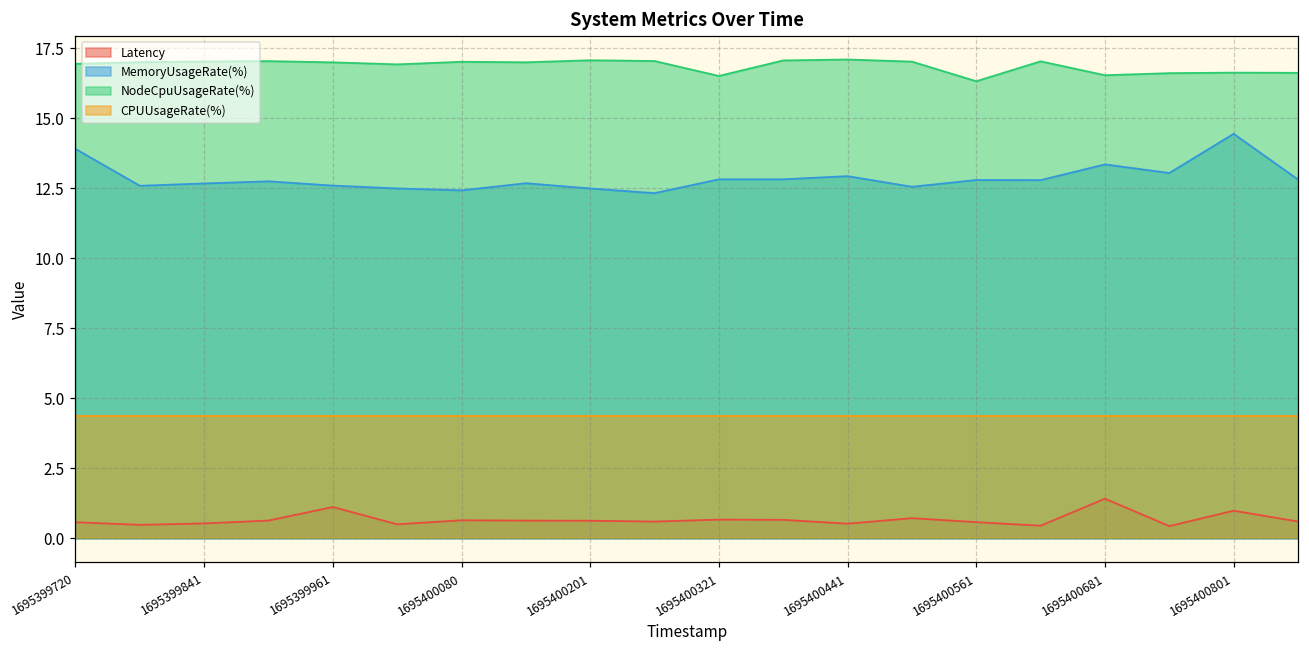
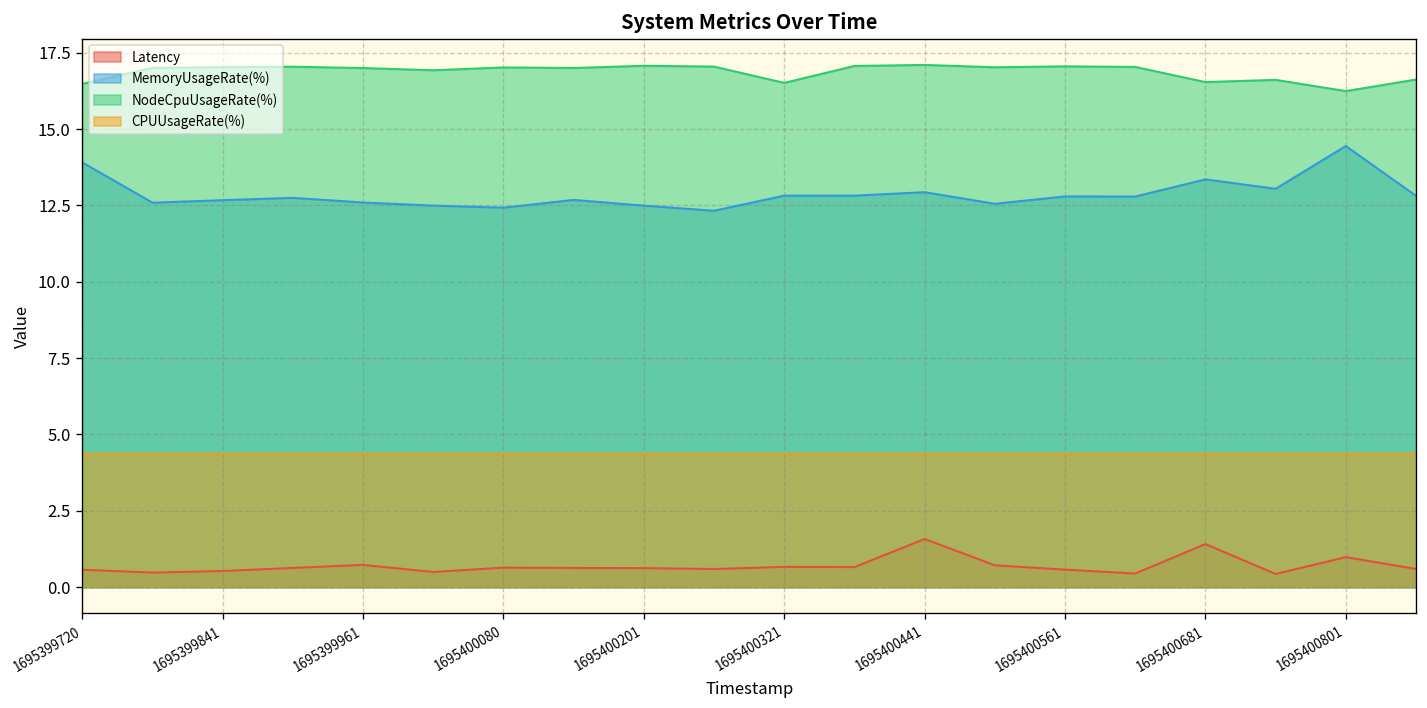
  {
    "Latency": {
      "1695399720": 0.6,
      "1695399841": 0.5,
-     "1695399961": 1.1,
+     "1695399961": 0.7,
      "1695400080": 0.6,
      "1695400201": 0.6,
      "1695400321": 0.7,
-     "1695400441": 0.5,
+     "1695400441": 1.6,
      "1695400561": 0.6,
      "1695400681": 1.4,
      "1695400801": 1.0
    },
    "MemoryUsageRate(%)": {
      "1695399720": 13.9,
      "1695399841": 12.7,
      "1695399961": 12.6,
      "1695400080": 12.4,
      "1695400201": 12.5,
      "1695400321": 12.8,
      "1695400441": 12.9,
      "1695400561": 12.8,
      "1695400681": 13.4,
      "1695400801": 14.4
    },
    "NodeCpuUsageRate(%)": {
-     "1695399720": 16.9,
+     "1695399720": 16.5,
      "1695399961": 17.0,
      "1695400080": 17.0,
      "1695400201": 17.1,
      "1695400321": 16.5,
      "1695400441": 17.1,
-     "1695400561": 16.3,
+     "1695400561": 17.1,
      "1695400681": 16.5,
-     "1695400801": 16.6
+     "1695400801": 16.2
    },
    "CPUUsageRate(%)": {
      "1695399720": 4.4,
      "1695399841": 4.4,
      "1695399961": 4.4,
      "1695400080": 4.4,
      "1695400201": 4.4,
      "1695400321": 4.4,
      "1695400441": 4.4,
      "1695400561": 4.4,
      "1695400681": 4.4,
      "1695400801": 4.4
    }
  }
